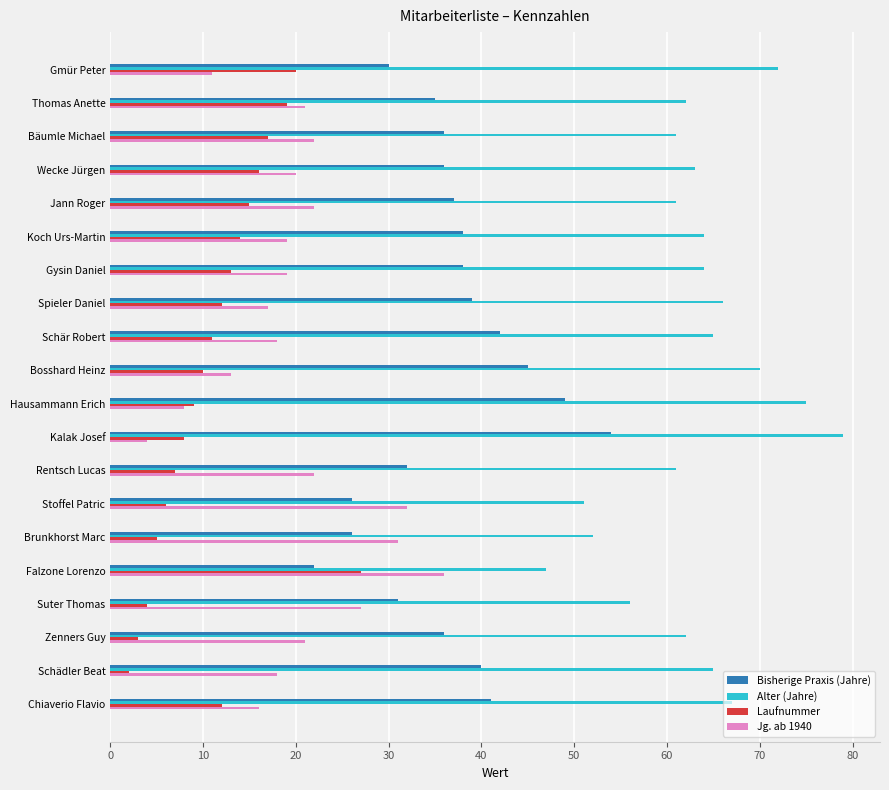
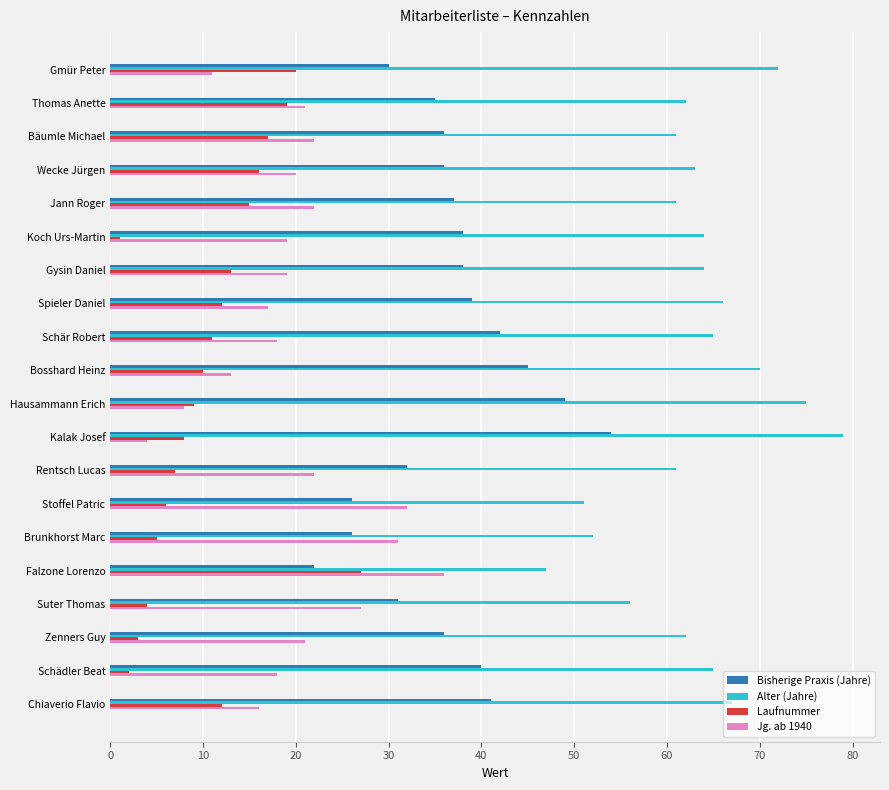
  {
    "Bisherige Praxis (Jahre)": {
      "Gmür Peter": 30,
      "Thomas Anette": 35,
      "Bäumle Michael": 36,
      "Wecke Jürgen": 36,
      "Jann Roger": 37,
      "Koch Urs-Martin": 38,
      "Gysin Daniel": 38,
      "Spieler Daniel": 39,
      "Schär Robert": 42,
      "Bosshard Heinz": 45,
      "Hausammann Erich": 49,
      "Kalak Josef": 54,
      "Rentsch Lucas": 32,
      "Stoffel Patric": 26,
      "Brunkhorst Marc": 26,
      "Falzone Lorenzo": 22,
      "Suter Thomas": 31,
      "Zenners Guy": 36,
      "Schädler Beat": 40,
      "Chiaverio Flavio": 41
    },
    "Alter (Jahre)": {
      "Gmür Peter": 72,
      "Thomas Anette": 62,
      "Bäumle Michael": 61,
      "Wecke Jürgen": 63,
      "Jann Roger": 61,
      "Koch Urs-Martin": 64,
      "Gysin Daniel": 64,
      "Spieler Daniel": 66,
      "Schär Robert": 65,
      "Bosshard Heinz": 70,
      "Hausammann Erich": 75,
      "Kalak Josef": 79,
      "Rentsch Lucas": 61,
      "Stoffel Patric": 51,
      "Brunkhorst Marc": 52,
      "Falzone Lorenzo": 47,
      "Suter Thomas": 56,
      "Zenners Guy": 62,
      "Schädler Beat": 65
    },
    "Laufnummer": {
      "Gmür Peter": 20,
      "Thomas Anette": 19,
      "Bäumle Michael": 17,
      "Wecke Jürgen": 16,
      "Jann Roger": 15,
-     "Koch Urs-Martin": 14,
+     "Koch Urs-Martin": 1,
      "Gysin Daniel": 13,
      "Spieler Daniel": 12,
      "Schär Robert": 11,
      "Bosshard Heinz": 10,
      "Hausammann Erich": 9,
      "Kalak Josef": 8,
      "Rentsch Lucas": 7,
      "Stoffel Patric": 6,
      "Brunkhorst Marc": 5,
      "Falzone Lorenzo": 27,
      "Suter Thomas": 4,
      "Zenners Guy": 3,
      "Schädler Beat": 2,
      "Chiaverio Flavio": 12
    },
    "Jg. ab 1940": {
      "Gmür Peter": 11,
      "Thomas Anette": 21,
      "Bäumle Michael": 22,
      "Wecke Jürgen": 20,
      "Jann Roger": 22,
      "Koch Urs-Martin": 19,
      "Gysin Daniel": 19,
      "Spieler Daniel": 17,
      "Schär Robert": 18,
      "Bosshard Heinz": 13,
      "Hausammann Erich": 8,
      "Kalak Josef": 4,
      "Rentsch Lucas": 22,
      "Stoffel Patric": 32,
      "Brunkhorst Marc": 31,
      "Falzone Lorenzo": 36,
      "Suter Thomas": 27,
      "Zenners Guy": 21,
      "Schädler Beat": 18,
      "Chiaverio Flavio": 16
    }
  }
